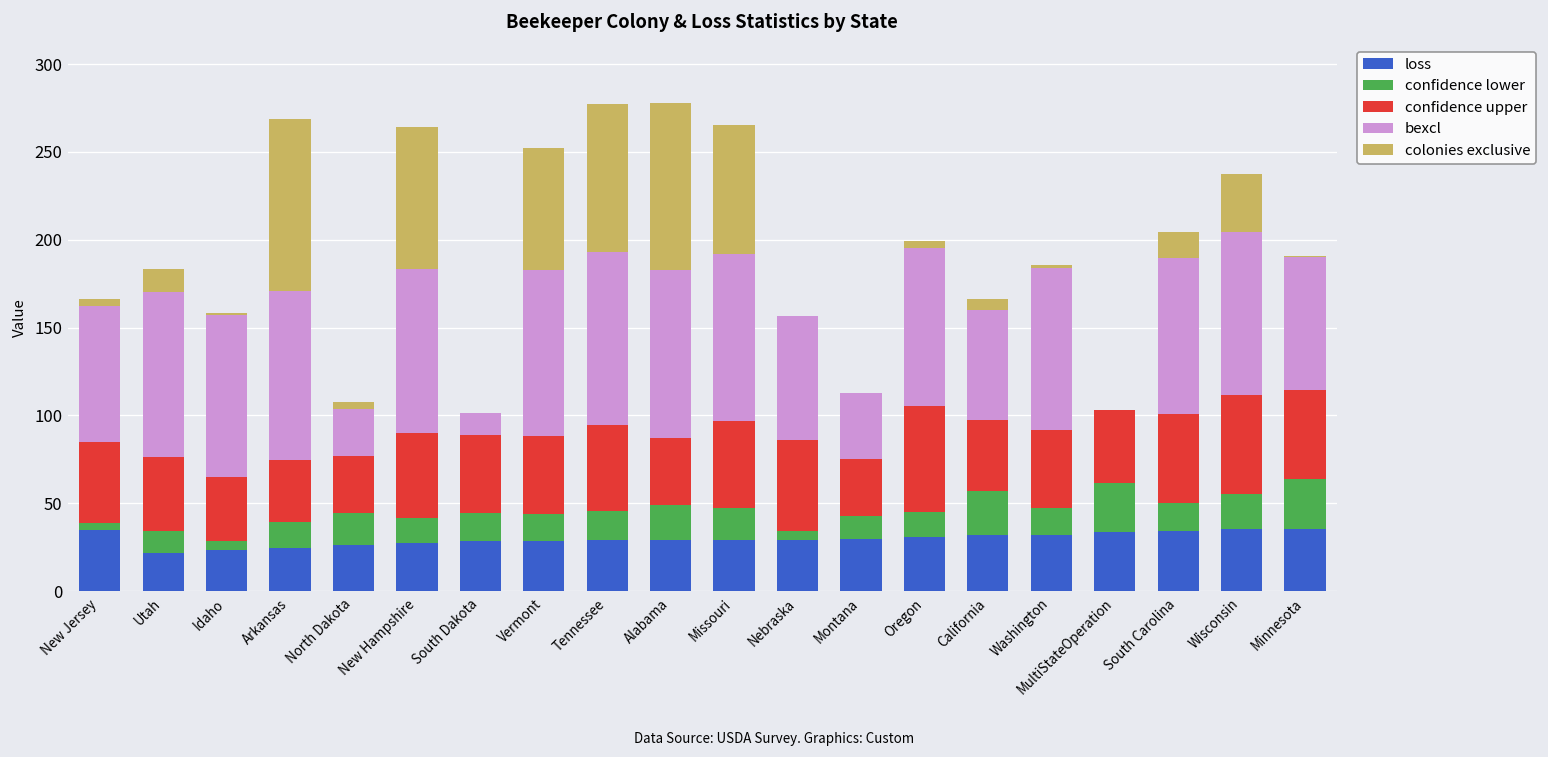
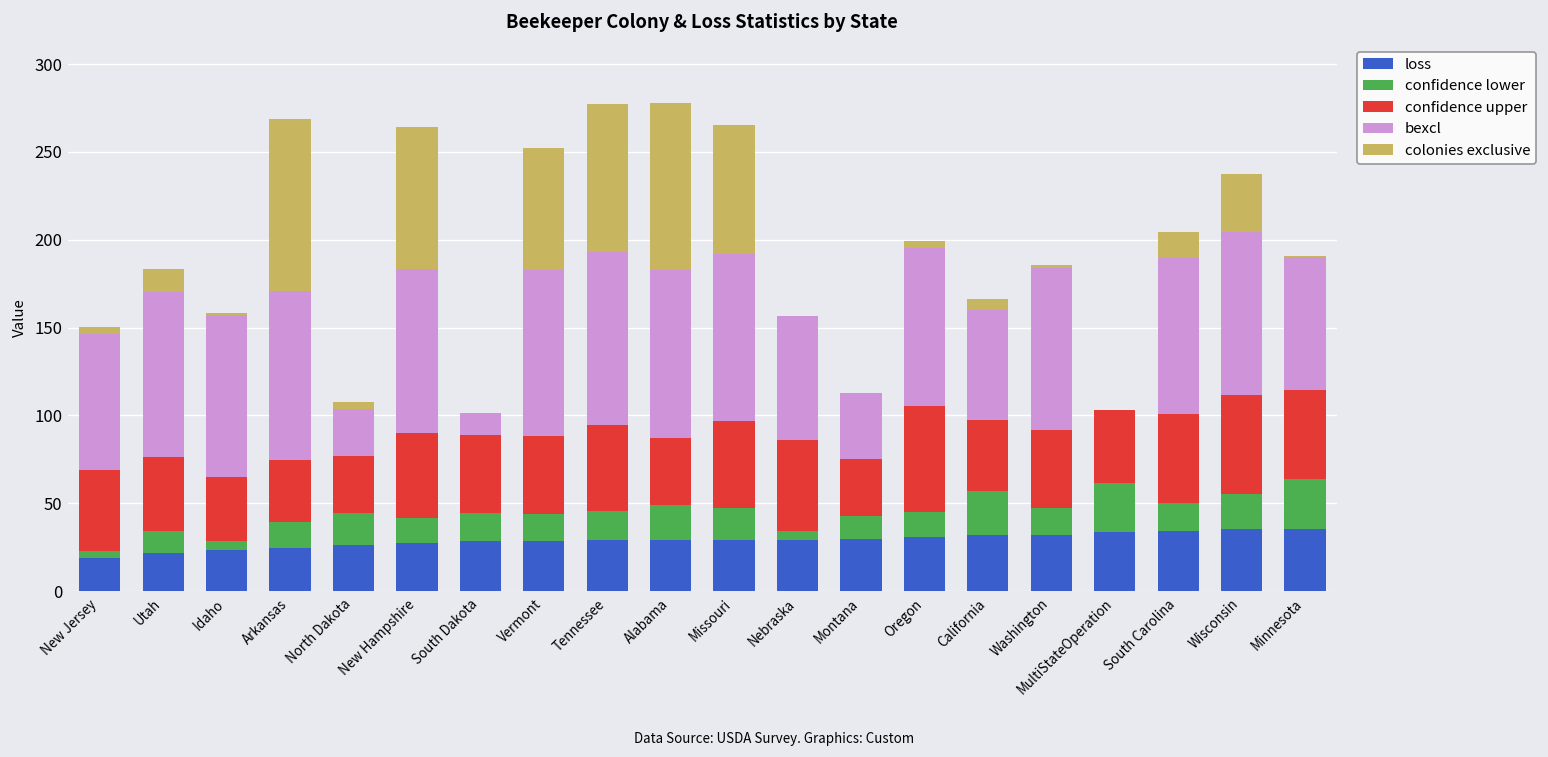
  {
    "loss": {
-     "New Jersey": 35,
+     "New Jersey": 19,
      "Utah": 22,
      "Idaho": 24,
      "Arkansas": 24,
      "North Dakota": 26,
      "New Hampshire": 28,
      "South Dakota": 28,
      "Vermont": 29,
      "Tennessee": 29,
      "Alabama": 29,
      "Missouri": 29,
      "Nebraska": 29,
      "Montana": 30,
      "Oregon": 31,
      "California": 32,
      "Washington": 32,
      "MultiStateOperation": 34,
      "South Carolina": 34,
      "Wisconsin": 35,
      "Minnesota": 35
    },
    "confidence lower": {
      "New Jersey": 4,
      "Utah": 12,
      "Idaho": 5,
      "Arkansas": 15,
      "North Dakota": 18,
      "New Hampshire": 14,
      "South Dakota": 16,
      "Vermont": 15,
      "Tennessee": 17,
      "Alabama": 20,
      "Missouri": 18,
      "Nebraska": 5,
      "Montana": 13,
      "Oregon": 14,
      "California": 25,
      "Washington": 15,
      "MultiStateOperation": 27,
      "South Carolina": 16,
      "Wisconsin": 20,
      "Minnesota": 29
    },
    "confidence upper": {
      "New Jersey": 46,
      "Utah": 42,
      "Idaho": 36,
      "Arkansas": 35,
      "North Dakota": 33,
      "New Hampshire": 48,
      "South Dakota": 44,
      "Vermont": 44,
      "Tennessee": 49,
      "Alabama": 38,
      "Missouri": 50,
      "Nebraska": 52,
      "Montana": 33,
      "Oregon": 60,
      "California": 40,
      "Washington": 44,
      "MultiStateOperation": 42,
      "South Carolina": 51,
      "Wisconsin": 57,
      "Minnesota": 50
    },
    "bexcl": {
      "New Jersey": 77,
      "Utah": 94,
      "Idaho": 93,
      "Arkansas": 96,
      "North Dakota": 27,
      "New Hampshire": 93,
      "South Dakota": 13,
      "Vermont": 94,
      "Tennessee": 98,
      "Alabama": 96,
      "Missouri": 95,
      "Nebraska": 71,
      "Montana": 38,
      "Oregon": 90,
      "California": 63,
      "Washington": 92,
      "MultiStateOperation": 0,
      "South Carolina": 89,
      "Wisconsin": 92,
      "Minnesota": 76
    },
    "colonies exclusive": {
      "New Jersey": 4,
      "Utah": 13,
      "Arkansas": 98,
      "North Dakota": 4,
      "New Hampshire": 81,
      "South Dakota": 0,
      "Vermont": 70,
      "Tennessee": 84,
      "Alabama": 95,
      "Missouri": 73,
      "Oregon": 4,
      "California": 6,
      "MultiStateOperation": 0,
      "South Carolina": 15,
      "Wisconsin": 33
    }
  }
